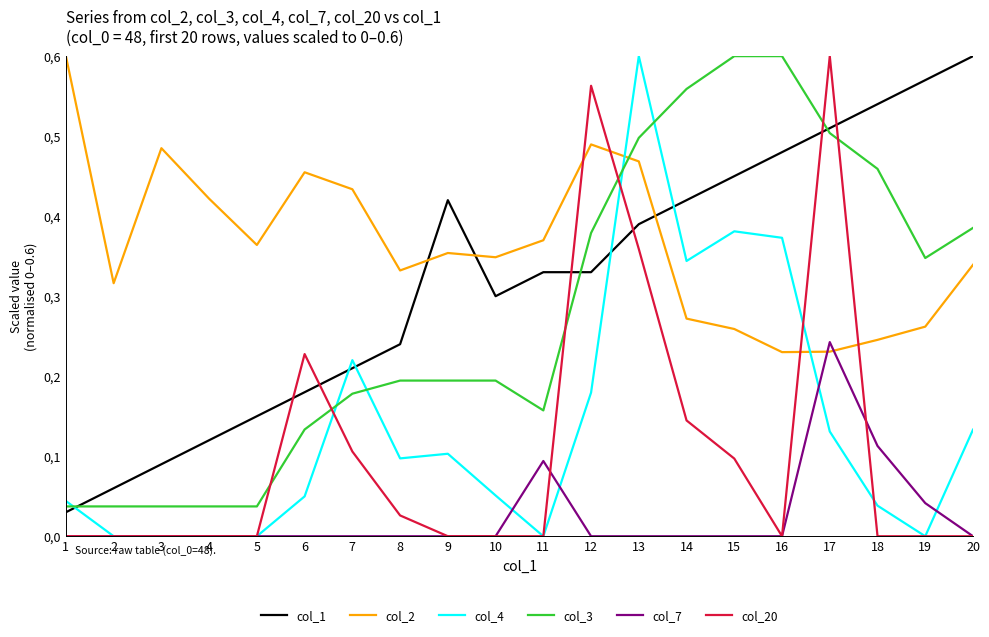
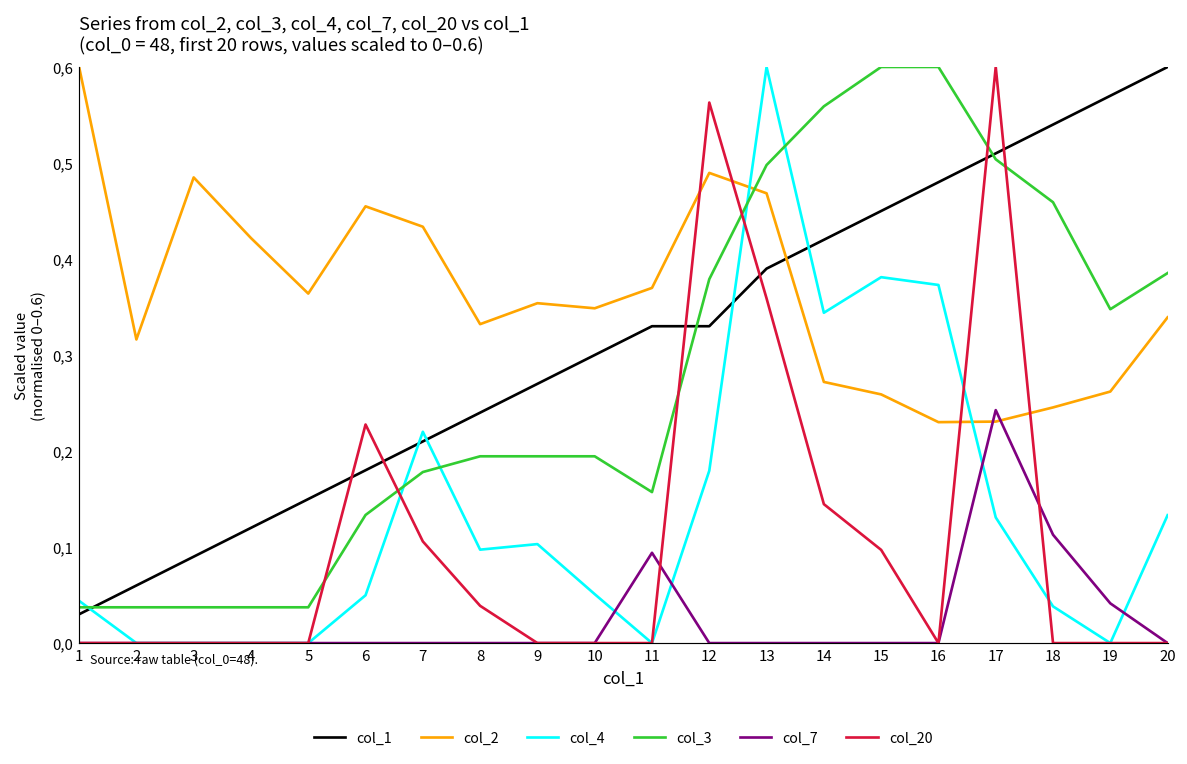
  {
    "col_1": {
      "1": 0.3,
      "2": 0.6,
      "3": 0.9,
      "4": 1.2,
      "5": 1.5,
      "6": 1.8,
      "7": 2.1,
      "8": 2.4,
-     "9": 4.2,
+     "9": 2.7,
      "10": 3.0,
      "11": 3.3,
      "12": 3.3,
      "13": 3.9,
      "14": 4.2,
      "15": 4.5,
      "16": 4.8,
      "17": 5.1,
      "18": 5.4,
      "19": 5.7,
      "20": 6.0
    },
    "col_2": {
      "1": 6.0,
      "2": 3.2,
      "3": 4.8,
      "4": 4.2,
      "5": 3.6,
      "6": 4.5,
      "7": 4.3,
      "8": 3.3,
      "9": 3.5,
      "10": 3.5,
      "11": 3.7,
      "12": 4.9,
      "13": 4.7,
      "14": 2.7,
      "15": 2.6,
      "16": 2.3,
      "17": 2.3,
      "18": 2.5,
      "19": 2.6,
      "20": 3.4
    },
    "col_4": {
      "1": 0.4,
      "6": 0.5,
      "7": 2.2,
      "8": 1.0,
      "9": 1.0,
      "10": 0.5,
      "12": 1.8,
      "13": 6.0,
      "14": 3.4,
      "15": 3.8,
      "16": 3.7,
      "17": 1.3,
      "18": 0.4,
      "20": 1.3
    },
    "col_3": {
      "1": 0.4,
      "2": 0.4,
      "3": 0.4,
      "4": 0.4,
      "5": 0.4,
      "6": 1.3,
      "7": 1.8,
      "8": 1.9,
      "9": 1.9,
      "10": 1.9,
      "11": 1.6,
      "12": 3.8,
      "13": 5.0,
      "14": 5.6,
      "15": 6.0,
      "16": 6.0,
      "17": 5.0,
      "18": 4.6,
      "19": 3.5,
      "20": 3.9
    },
    "col_7": {
      "6": 0.0,
      "7": 0.0,
      "8": 0.0,
      "11": 0.9,
      "12": 0.0,
      "13": 0.0,
      "14": 0.0,
      "15": 0.0,
      "17": 2.4,
      "18": 1.1,
      "19": 0.4
    },
    "col_20": {
      "6": 2.3,
      "7": 1.1,
-     "8": 0.3,
+     "8": 0.4,
      "12": 5.6,
      "13": 3.6,
      "14": 1.4,
      "15": 1.0,
      "17": 6.0,
      "18": 0.0
    }
  }
